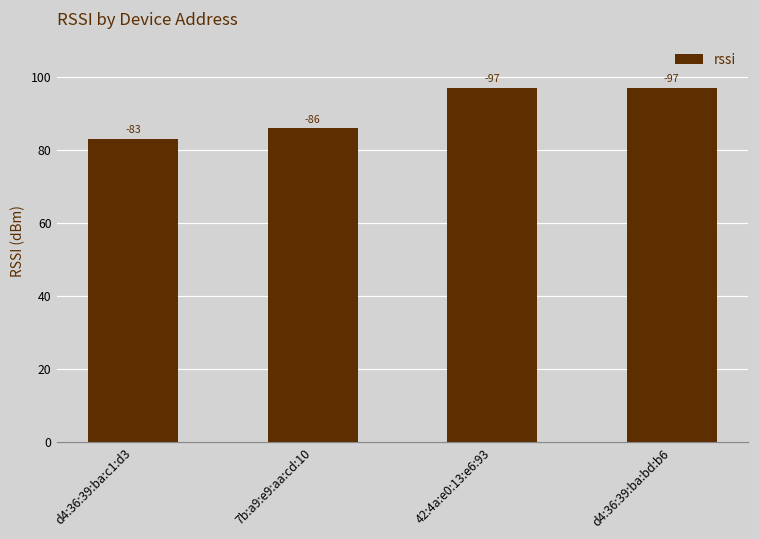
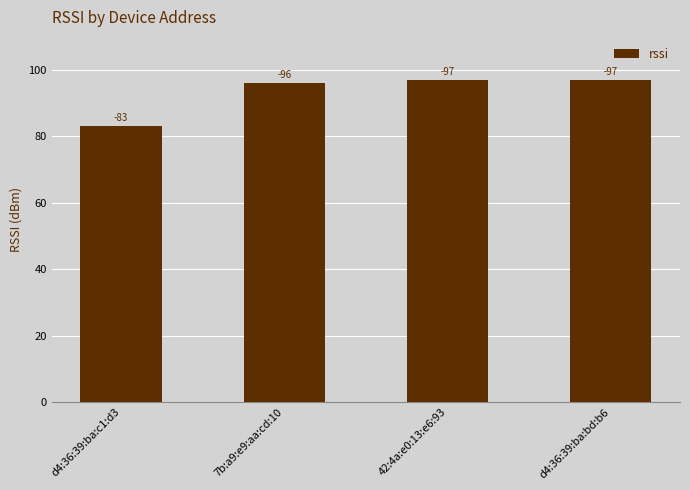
  {
-   "7b:a9:e9:aa:cd:10": -86
+   "7b:a9:e9:aa:cd:10": -96
  }
